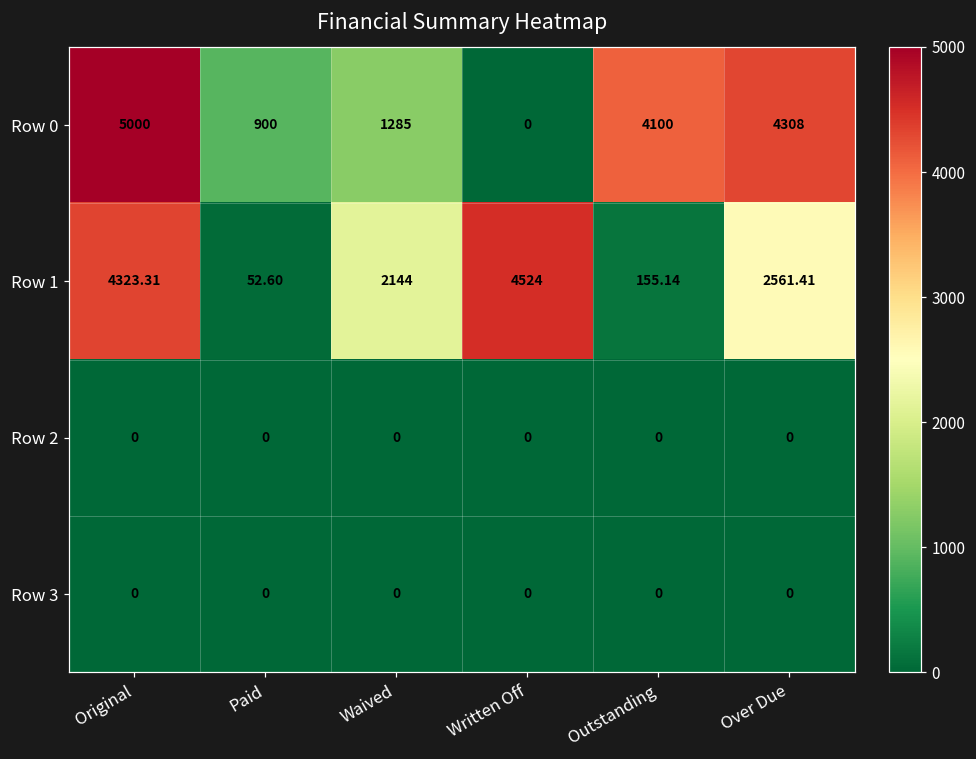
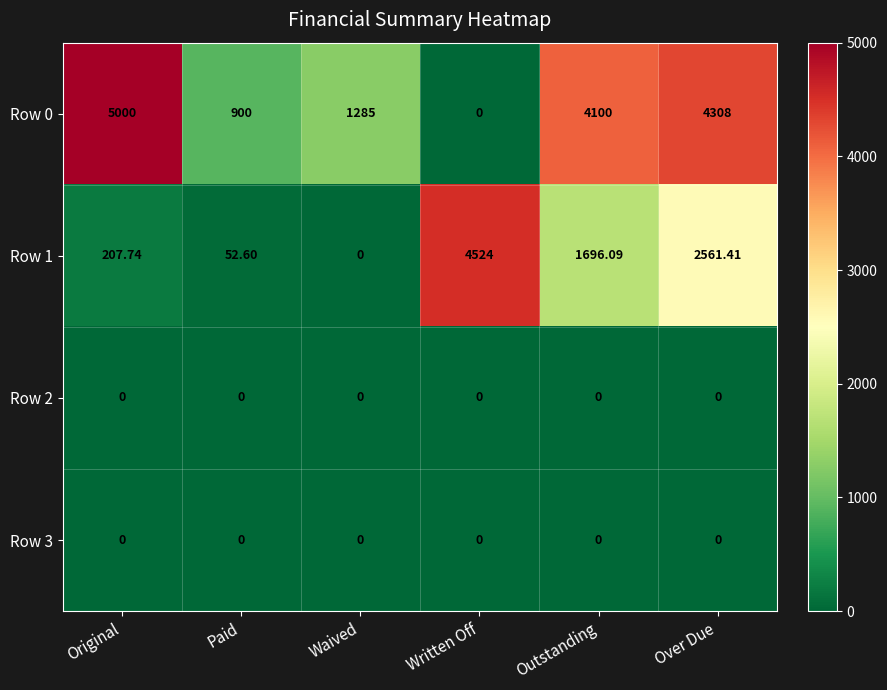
  {
    "Row 0": {
      "Original": 5000,
      "Paid": 900,
      "Waived": 1285,
      "Written Off": 0,
      "Outstanding": 4100,
      "Over Due": 4308
    },
    "Row 1": {
-     "Original": 4323.31,
+     "Original": 207.74,
      "Paid": 52.60,
-     "Waived": 2144,
+     "Waived": 0,
      "Written Off": 4524,
-     "Outstanding": 155.14,
+     "Outstanding": 1696.09,
      "Over Due": 2561.41
    },
    "Row 2": {
      "Original": 0,
      "Paid": 0,
      "Waived": 0,
      "Written Off": 0,
      "Outstanding": 0,
      "Over Due": 0
    },
    "Row 3": {
      "Original": 0,
      "Paid": 0,
      "Waived": 0,
      "Written Off": 0,
      "Outstanding": 0,
      "Over Due": 0
    }
  }
